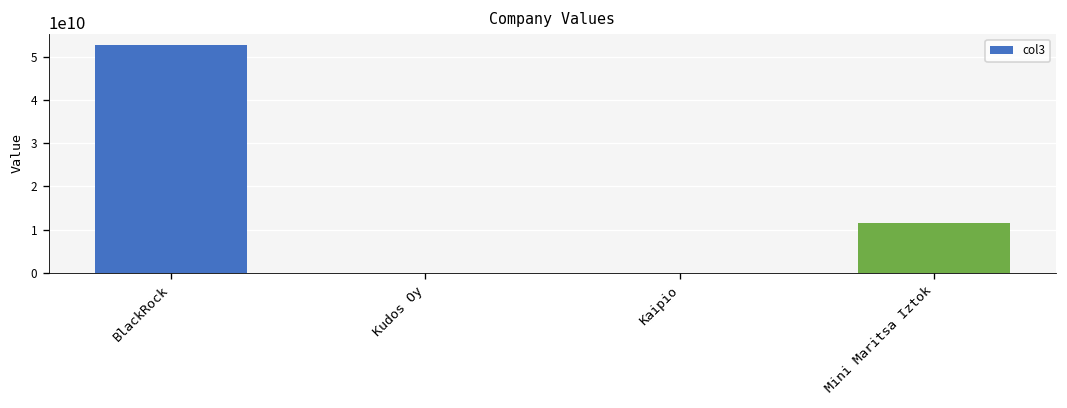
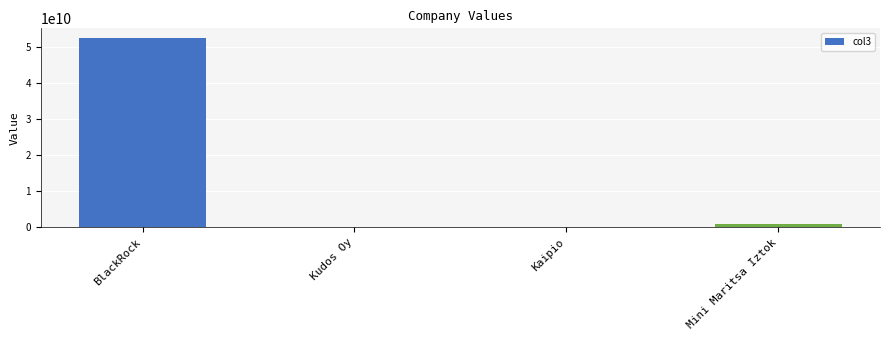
  {
    "BlackRock": 53000000000,
-   "Mini Maritsa Iztok": 12000000000
+   "Mini Maritsa Iztok": 1000000000
  }
